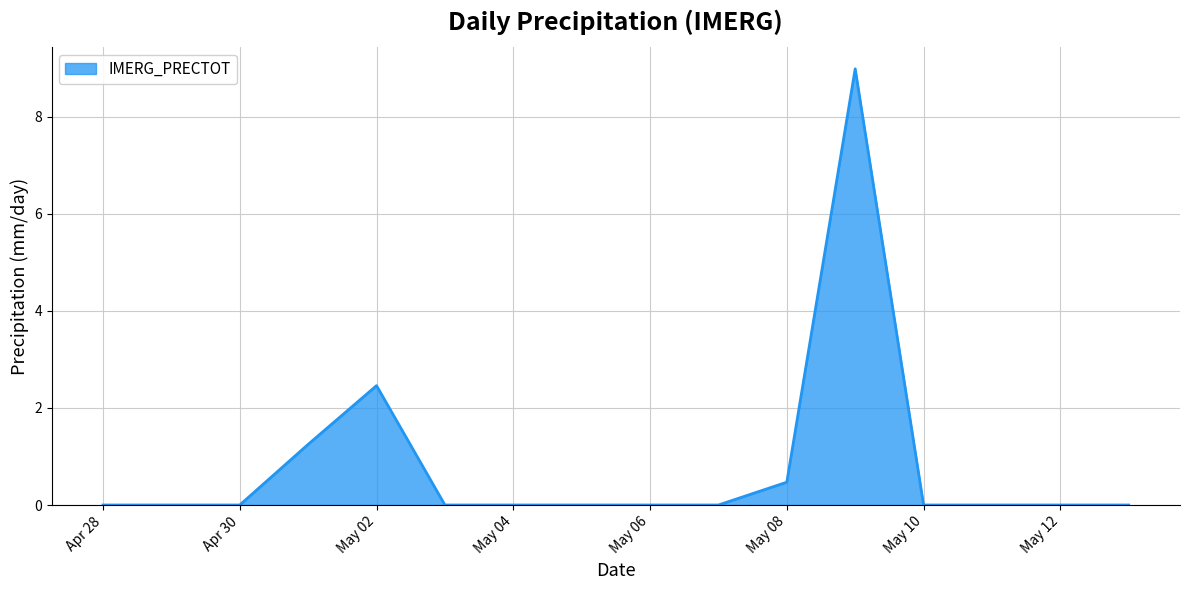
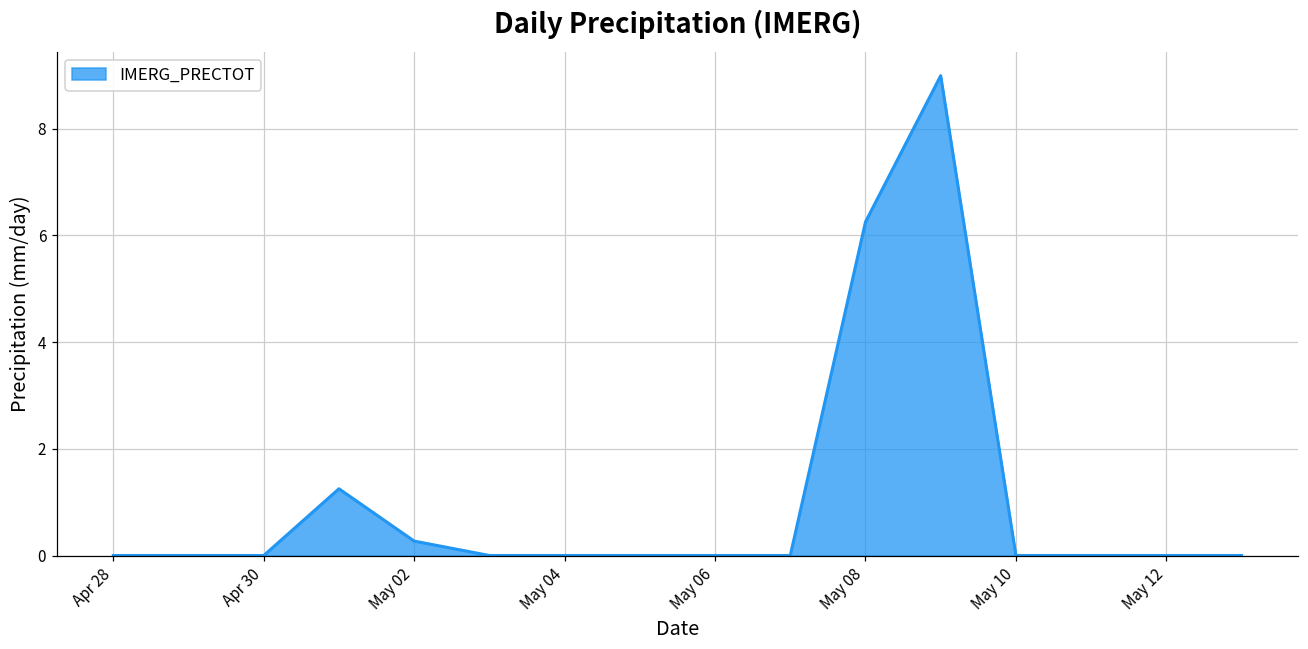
  {
    "Apr 28": 0.0,
    "Apr 30": 0.0,
-   "May 02": 2.5,
+   "May 02": 0.3,
    "May 04": 0.0,
    "May 06": 0.0,
-   "May 08": 0.5,
+   "May 08": 6.3,
    "May 10": 0.0,
    "May 12": 0.0
  }
